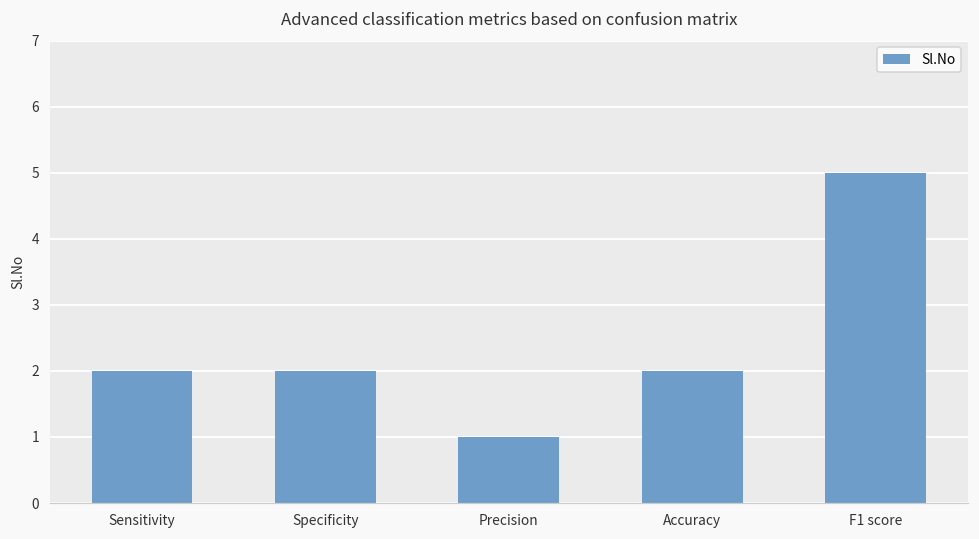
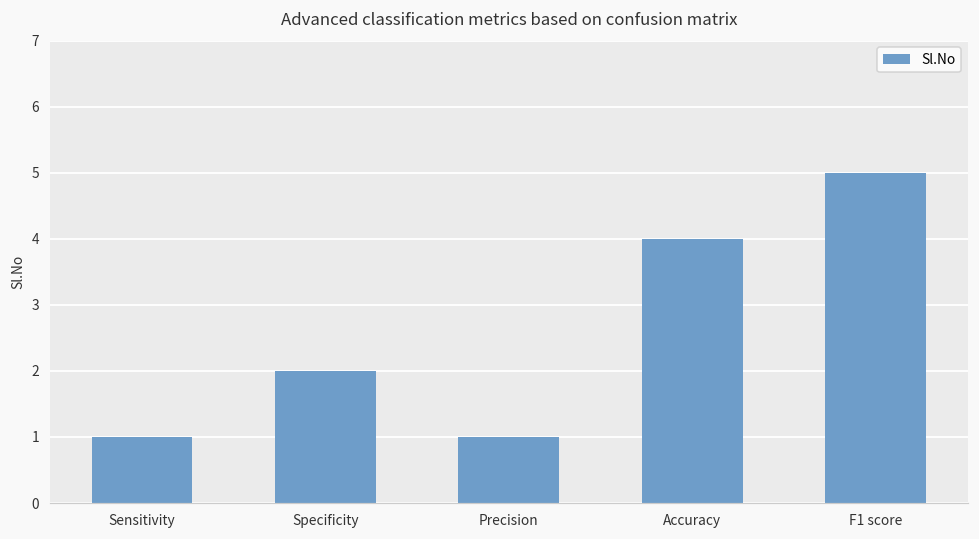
  {
-   "Sensitivity": 2,
+   "Sensitivity": 1,
    "Specificity": 2,
    "Precision": 1,
-   "Accuracy": 2,
+   "Accuracy": 4,
    "F1 score": 5
  }
